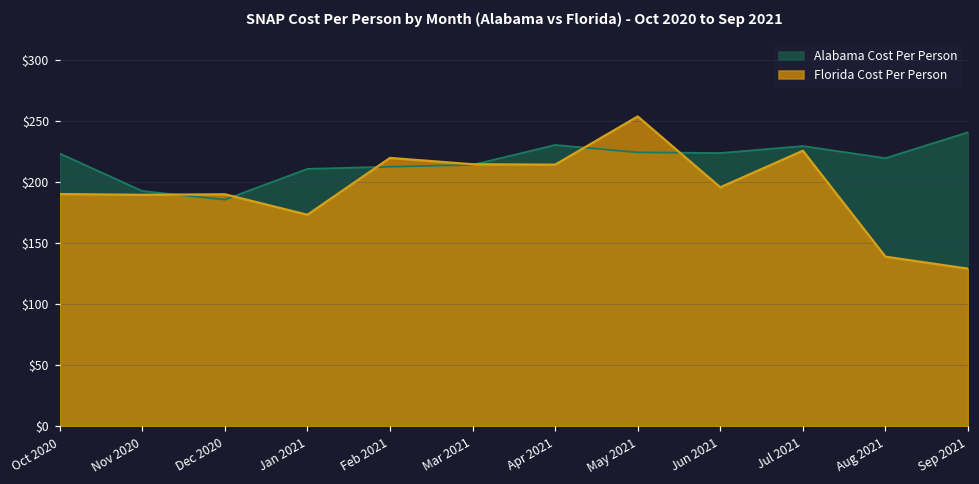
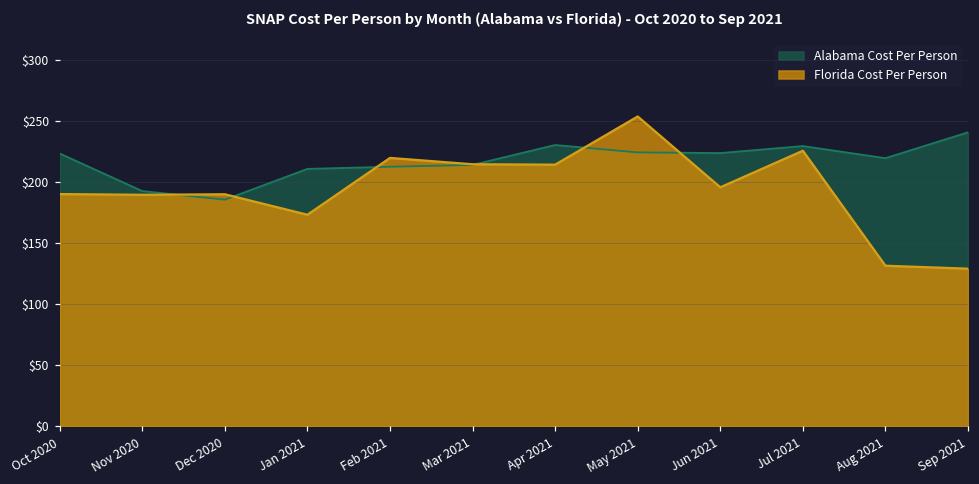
  {
    "Alabama Cost Per Person": {
      "Oct 2020": "$223",
      "Nov 2020": "$192",
      "Dec 2020": "$185",
      "Jan 2021": "$211",
      "Feb 2021": "$212",
      "Apr 2021": "$230",
      "May 2021": "$224",
      "Jun 2021": "$224",
      "Jul 2021": "$229",
      "Aug 2021": "$219",
      "Sep 2021": "$241"
    },
    "Florida Cost Per Person": {
      "Oct 2020": "$190",
      "Nov 2020": "$189",
      "Dec 2020": "$190",
      "Jan 2021": "$173",
      "Feb 2021": "$220",
      "Apr 2021": "$214",
      "May 2021": "$253",
      "Jun 2021": "$196",
      "Jul 2021": "$225",
-     "Aug 2021": "$139",
+     "Aug 2021": "$131",
      "Sep 2021": "$129"
    }
  }
